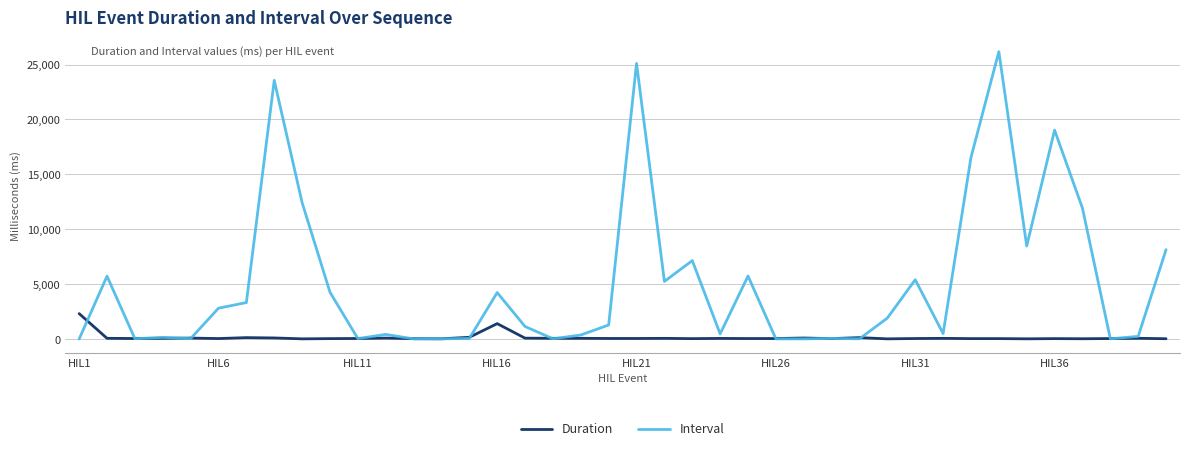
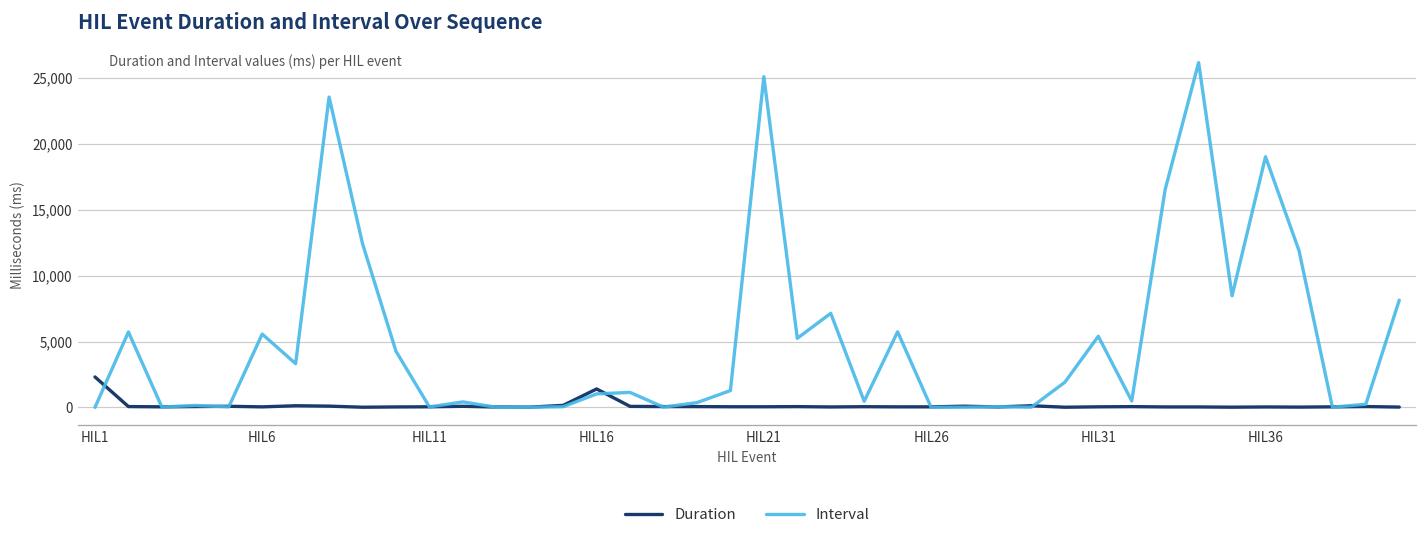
  {
    "Duration": {
      "HIL1": "2,300",
      "HIL6": "0",
      "HIL16": "1,400",
      "HIL21": "0",
      "HIL31": "0",
      "HIL36": "0"
    },
    "Interval": {
      "HIL1": "0",
-     "HIL6": "2,800",
-     "HIL16": "4,200",
+     "HIL6": "5,600",
+     "HIL16": "1,000",
      "HIL21": "25,100",
      "HIL31": "5,400",
      "HIL36": "19,000"
    }
  }
